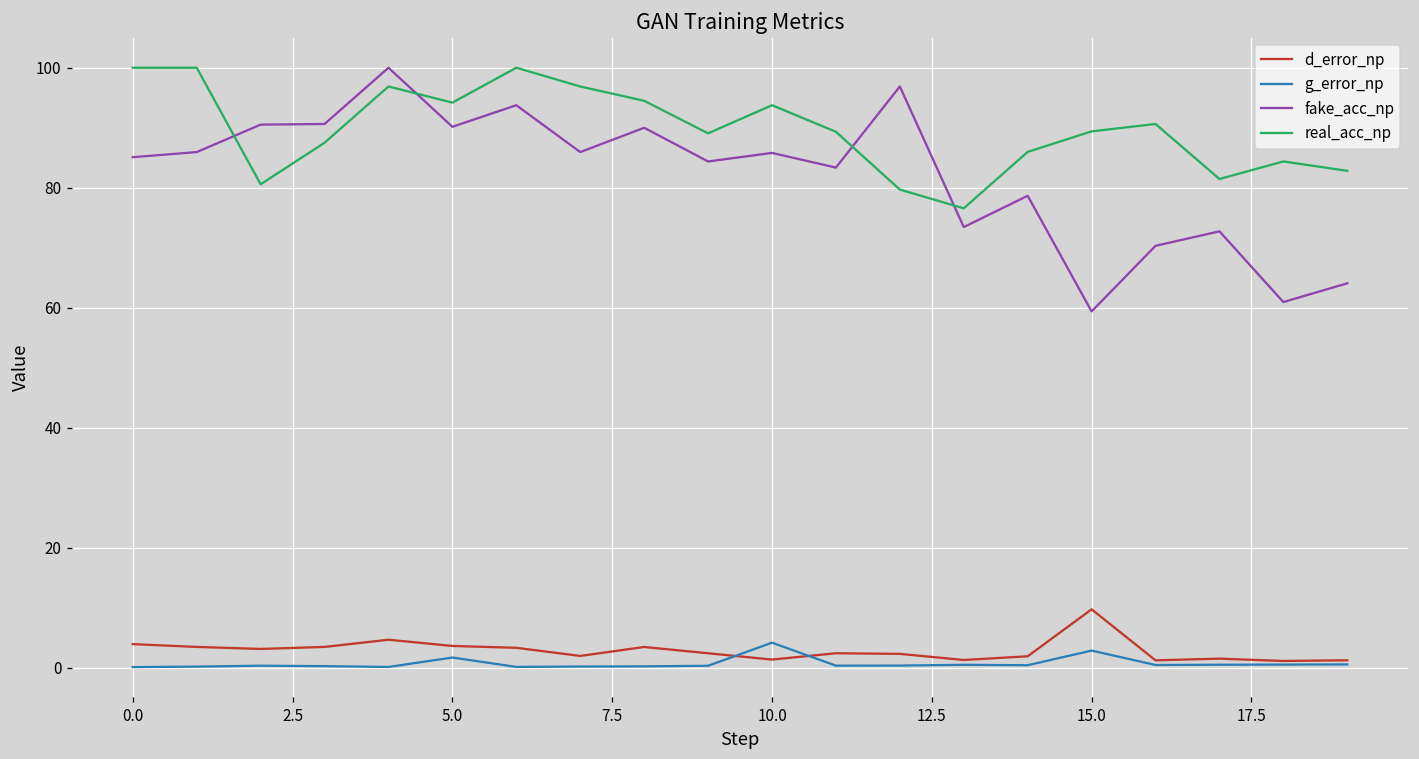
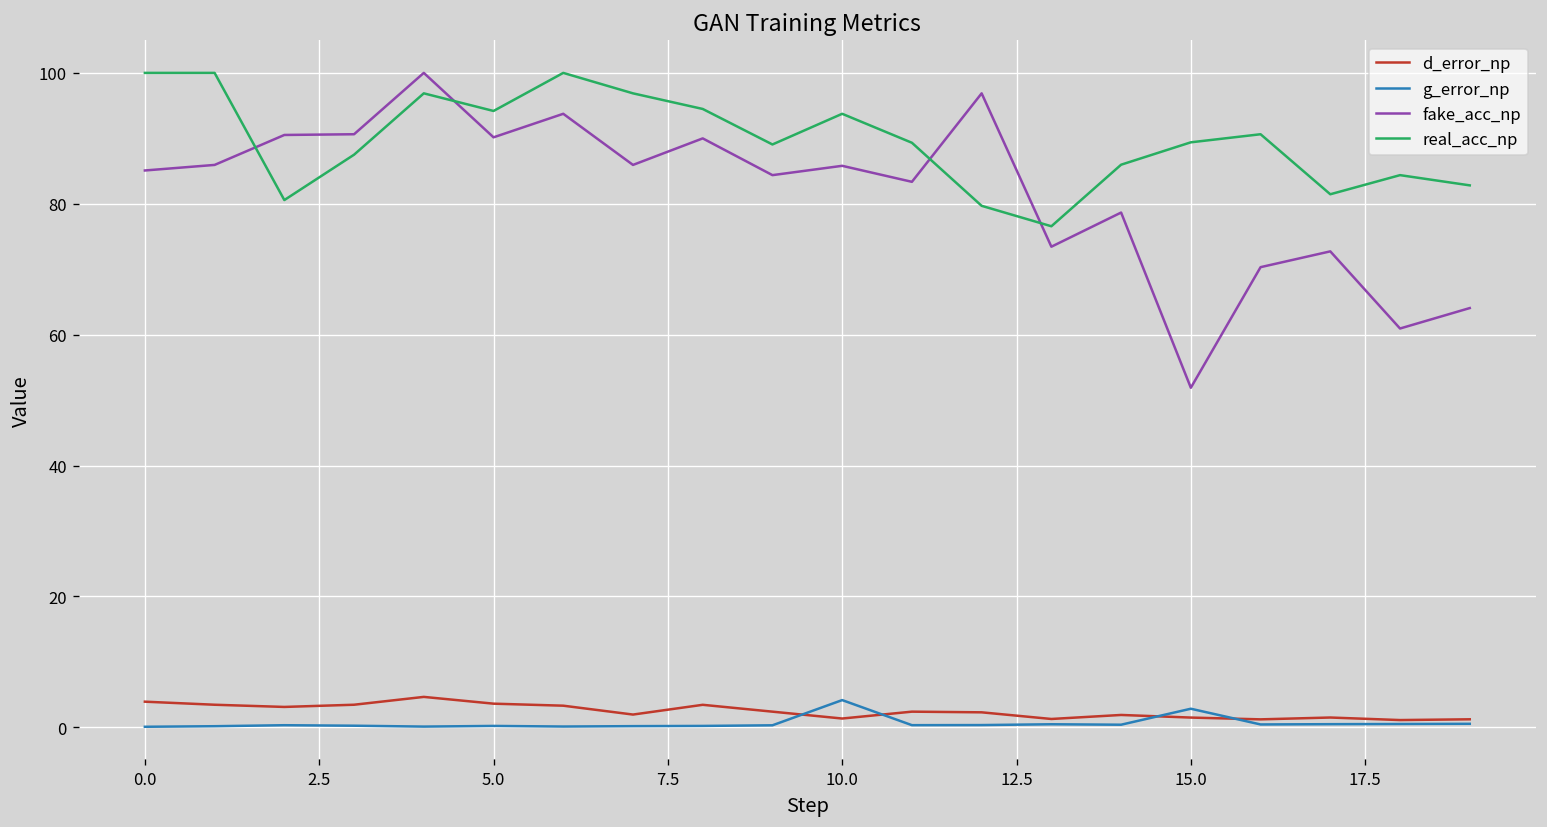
  {
    "d_error_np": {
      "0.0": 4,
      "5.0": 4,
      "10.0": 1,
-     "15.0": 10
+     "15.0": 1
    },
    "g_error_np": {
      "0.0": 0,
-     "5.0": 2,
+     "5.0": 0,
      "10.0": 4,
      "15.0": 3
    },
    "fake_acc_np": {
      "0.0": 85,
      "5.0": 90,
      "10.0": 86,
-     "15.0": 59
+     "15.0": 52
    },
    "real_acc_np": {
      "0.0": 100,
      "5.0": 94,
      "10.0": 94,
      "15.0": 89
    }
  }
